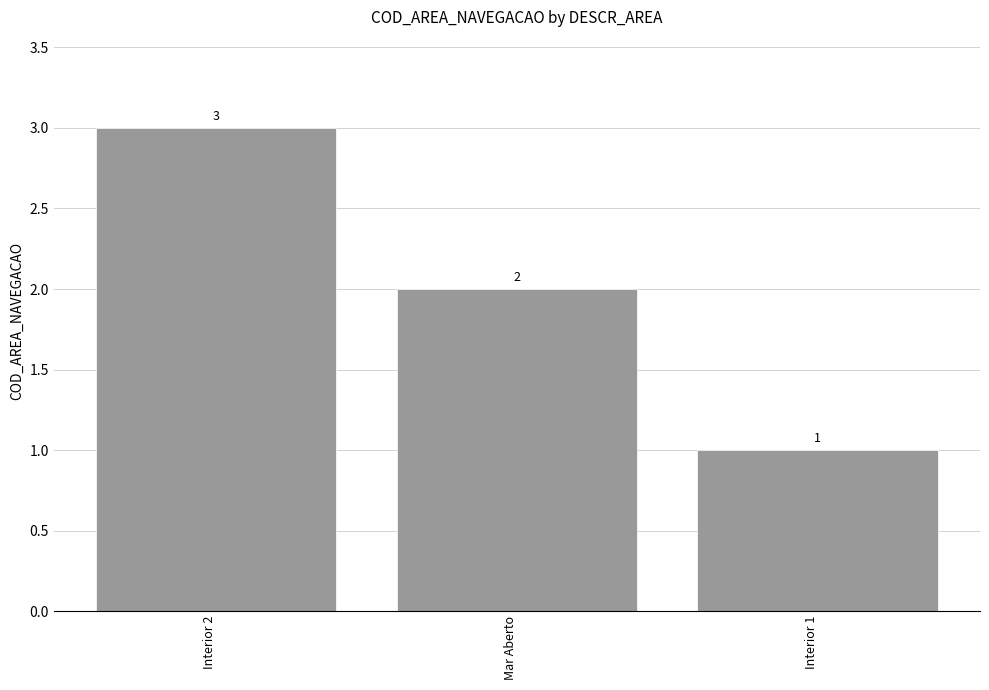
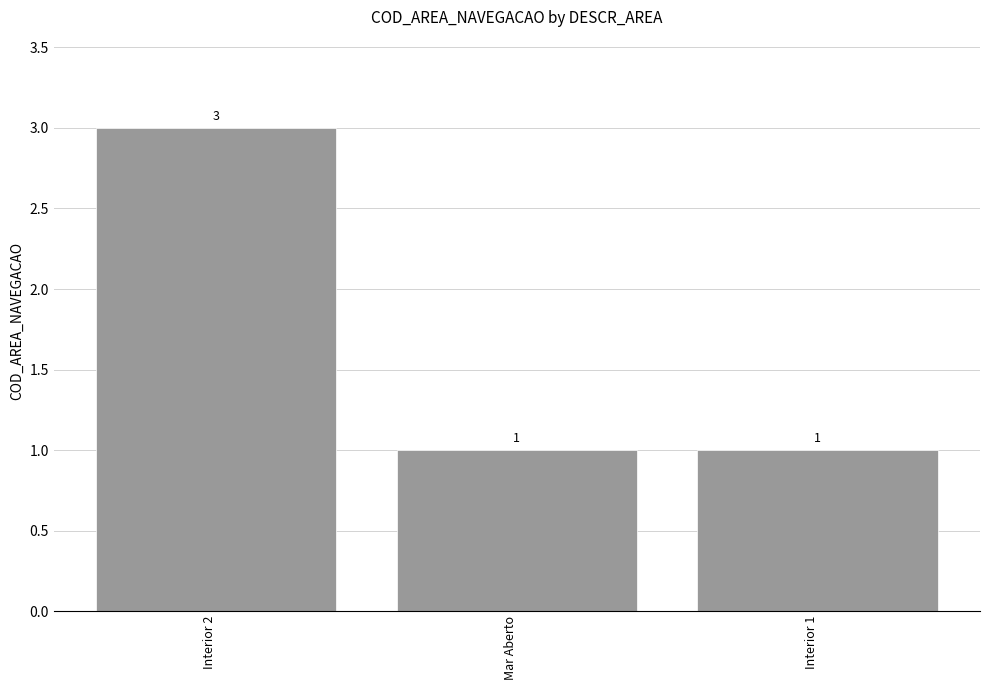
  {
    "Interior 2": 3,
-   "Mar Aberto": 2,
+   "Mar Aberto": 1,
    "Interior 1": 1
  }
